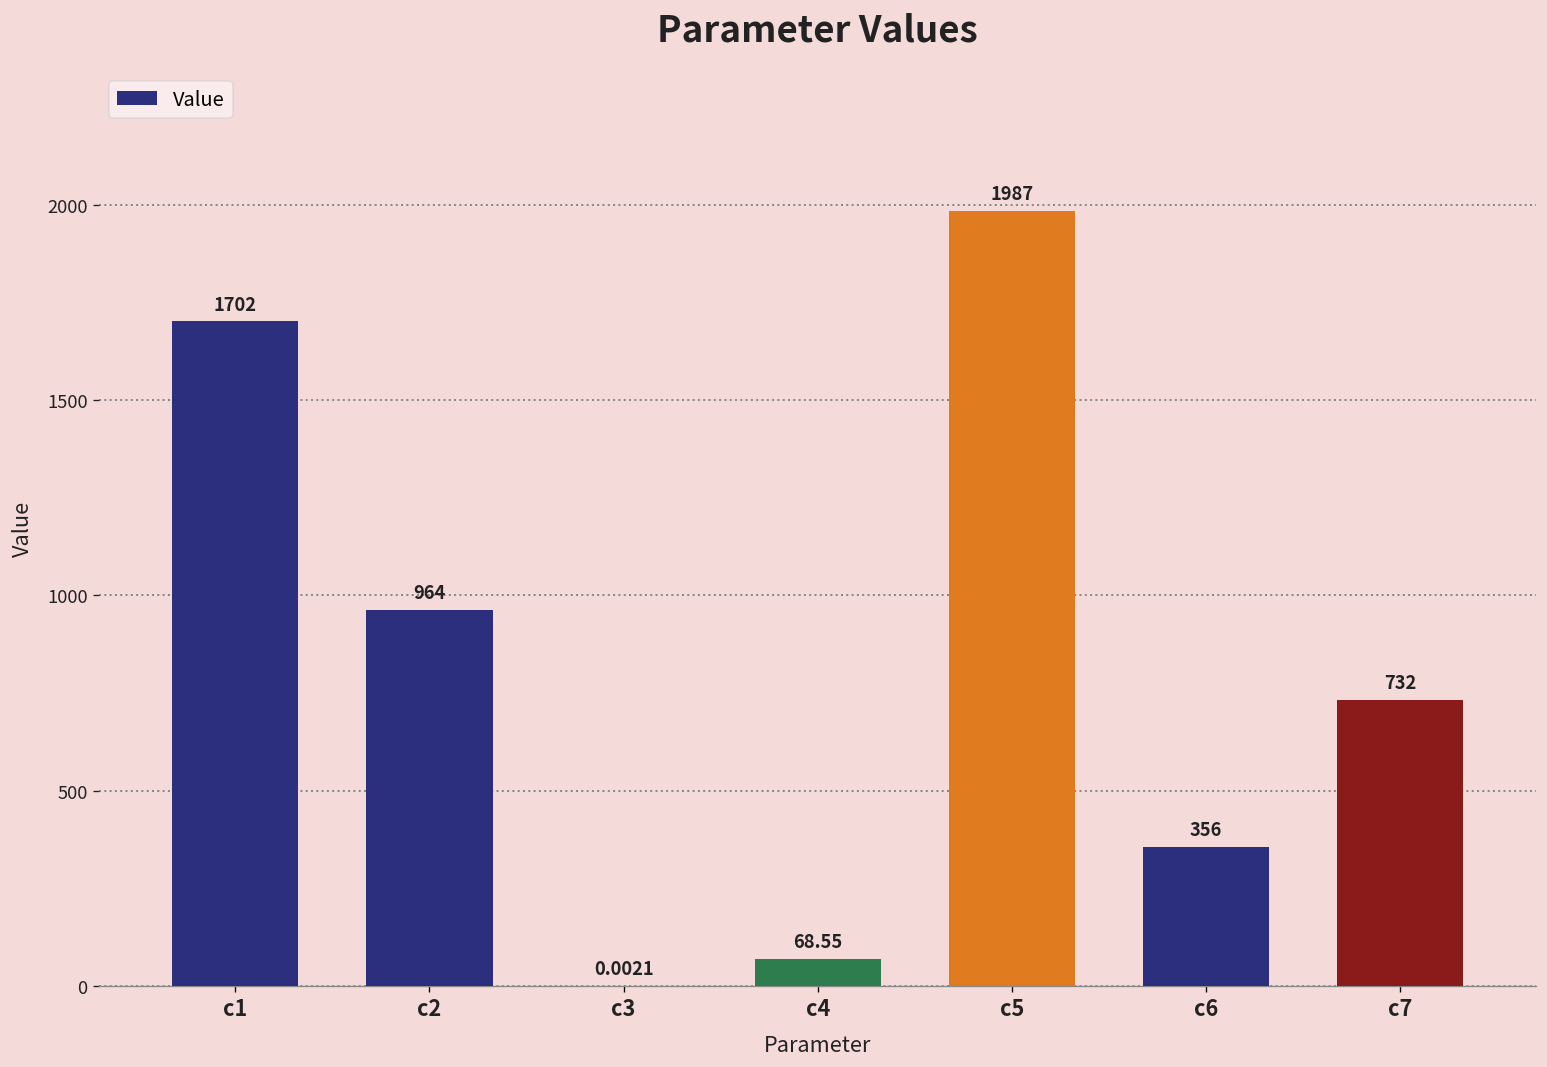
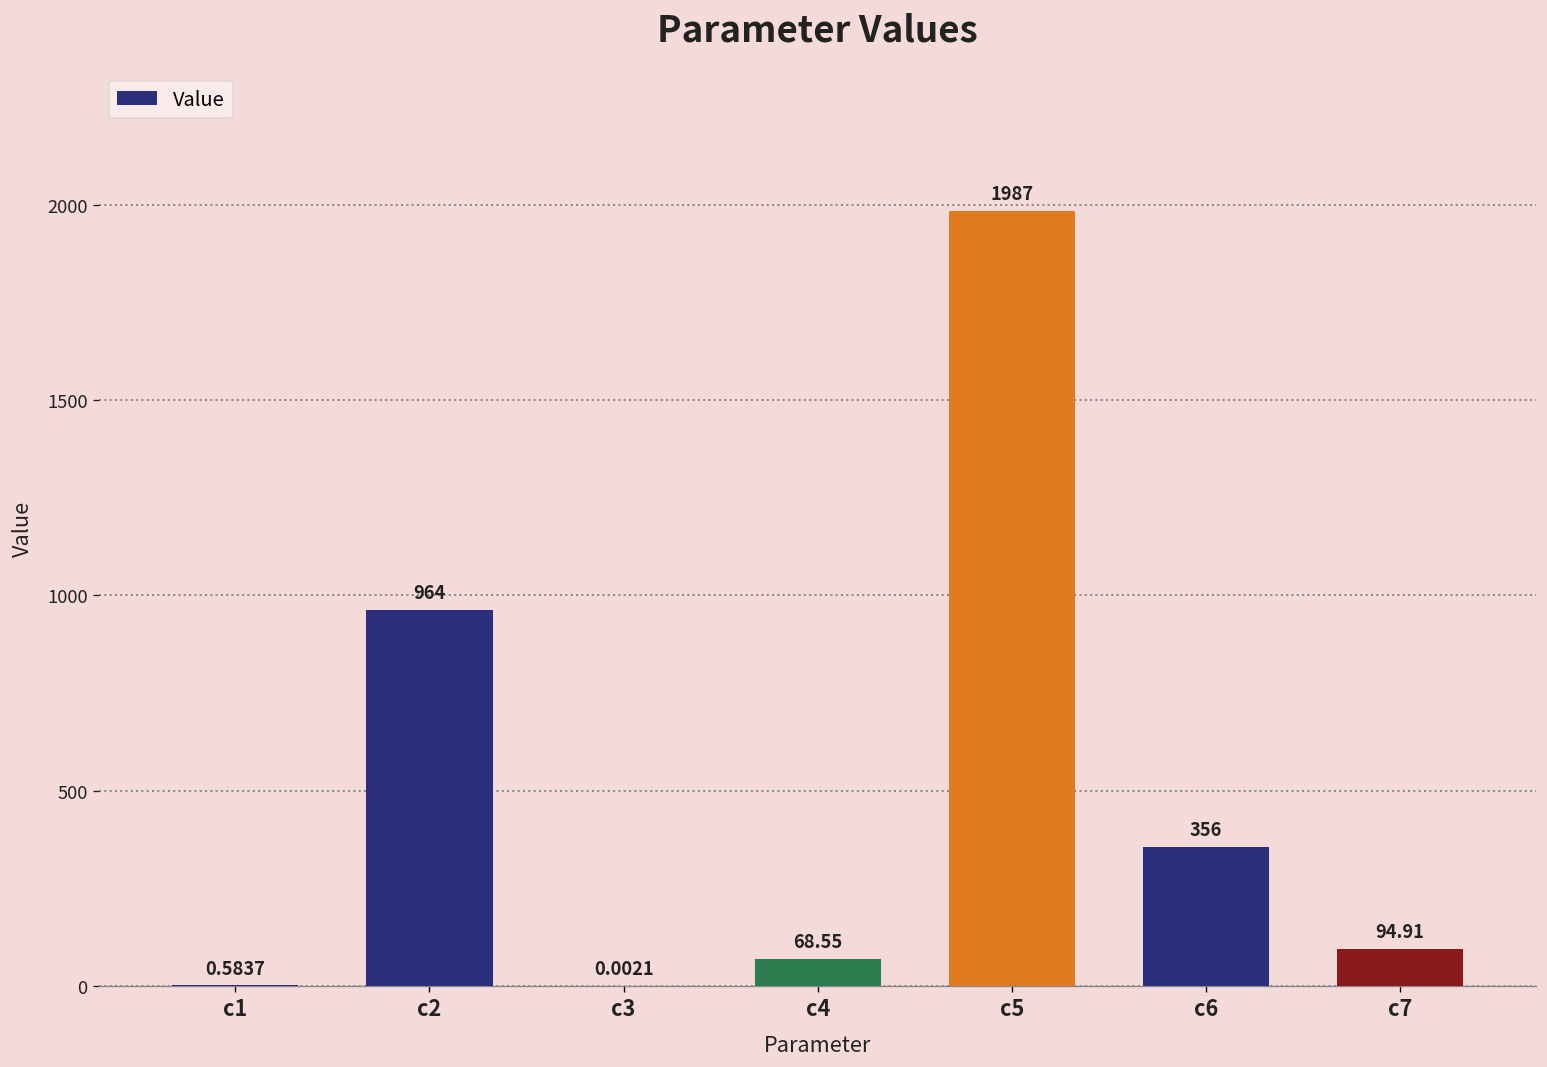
  {
-   "c1": 1702,
+   "c1": 0.5837,
    "c2": 964,
    "c3": 0.0021,
    "c4": 68.55,
    "c5": 1987,
    "c6": 356,
-   "c7": 732
+   "c7": 94.91
  }
